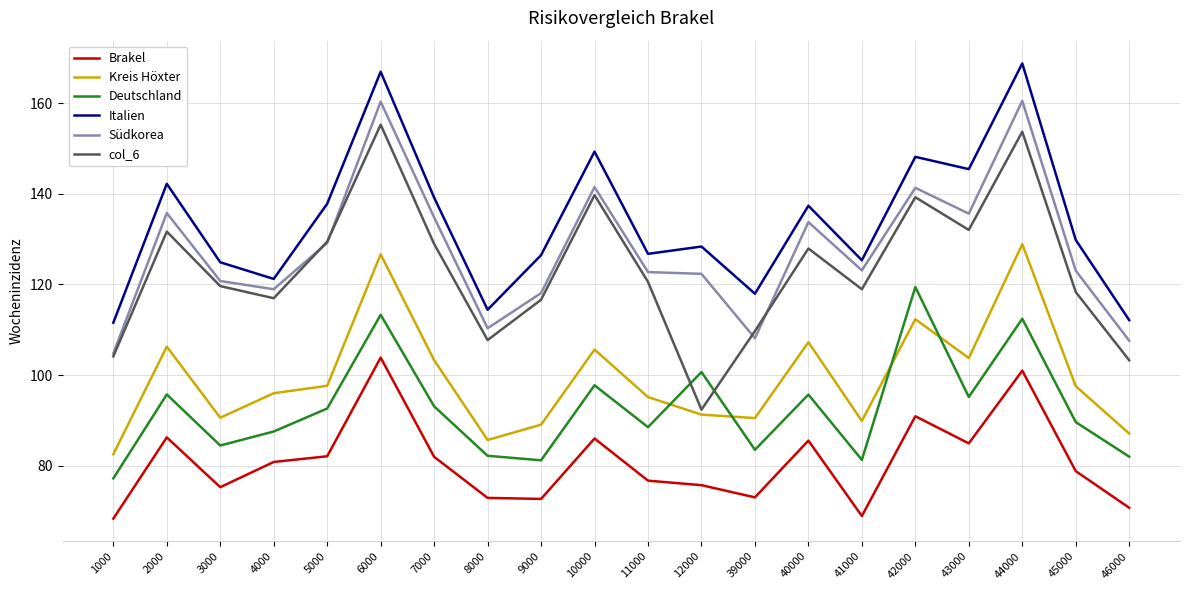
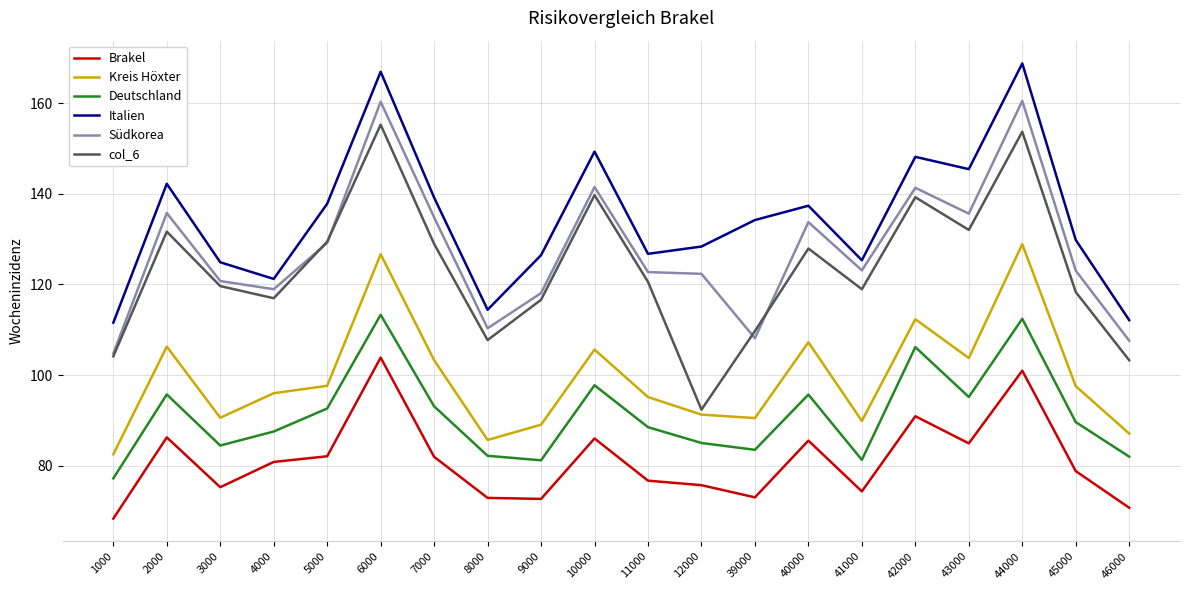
  {
    "Brakel": {
      "1000": 68,
      "2000": 86,
      "3000": 75,
      "4000": 81,
      "5000": 82,
      "6000": 104,
      "7000": 82,
      "8000": 73,
      "9000": 73,
      "10000": 86,
      "11000": 77,
      "12000": 76,
      "39000": 73,
      "40000": 86,
-     "41000": 69,
+     "41000": 74,
      "42000": 91,
      "43000": 85,
      "44000": 101,
      "45000": 79,
      "46000": 71
    },
    "Kreis Höxter": {
      "1000": 83,
      "2000": 106,
      "3000": 91,
      "4000": 96,
      "5000": 98,
      "6000": 127,
      "7000": 103,
      "8000": 86,
      "9000": 89,
      "10000": 106,
      "11000": 95,
      "12000": 91,
      "39000": 91,
      "40000": 107,
      "41000": 90,
      "42000": 112,
      "43000": 104,
      "44000": 129,
      "45000": 98,
      "46000": 87
    },
    "Deutschland": {
      "1000": 77,
      "2000": 96,
      "3000": 84,
      "4000": 88,
      "5000": 93,
      "6000": 113,
      "7000": 93,
      "8000": 82,
      "9000": 81,
      "10000": 98,
      "11000": 89,
-     "12000": 101,
+     "12000": 85,
      "39000": 84,
      "40000": 96,
      "41000": 81,
-     "42000": 119,
+     "42000": 106,
      "43000": 95,
      "44000": 112,
      "45000": 90,
      "46000": 82
    },
    "Italien": {
      "1000": 112,
      "2000": 142,
      "3000": 125,
      "4000": 121,
      "5000": 138,
      "6000": 167,
      "7000": 139,
      "8000": 114,
      "9000": 126,
      "10000": 149,
      "11000": 127,
      "12000": 128,
-     "39000": 118,
+     "39000": 134,
      "40000": 137,
      "41000": 125,
      "42000": 148,
      "43000": 145,
      "44000": 169,
      "45000": 130,
      "46000": 112
    },
    "Südkorea": {
      "1000": 105,
      "2000": 136,
      "3000": 121,
      "4000": 119,
      "6000": 160,
      "7000": 135,
      "8000": 110,
      "9000": 118,
      "10000": 141,
      "11000": 123,
      "12000": 122,
      "39000": 108,
      "40000": 134,
      "41000": 123,
      "42000": 141,
      "43000": 136,
      "44000": 160,
      "45000": 123,
      "46000": 108
    },
    "col_6": {
      "1000": 104,
      "2000": 132,
      "3000": 120,
      "4000": 117,
      "6000": 155,
      "7000": 129,
      "8000": 108,
      "9000": 117,
      "10000": 140,
      "11000": 121,
      "12000": 92,
      "39000": 110,
      "40000": 128,
      "41000": 119,
      "42000": 139,
      "43000": 132,
      "44000": 154,
      "45000": 118,
      "46000": 103
    }
  }
